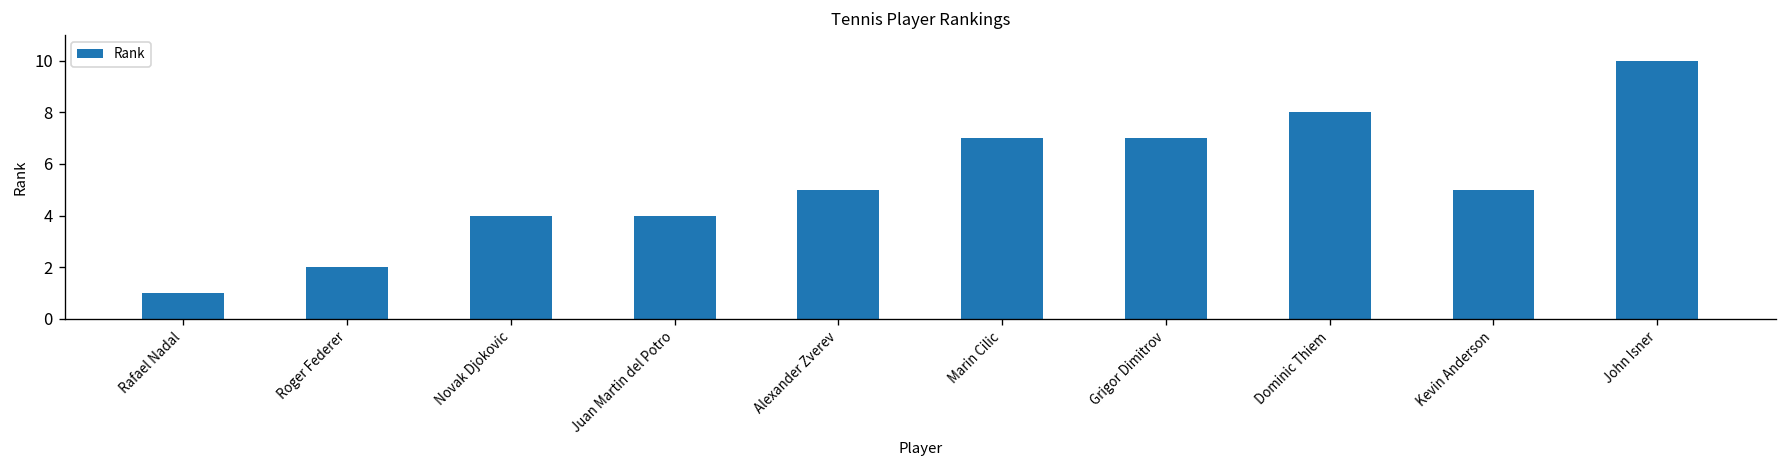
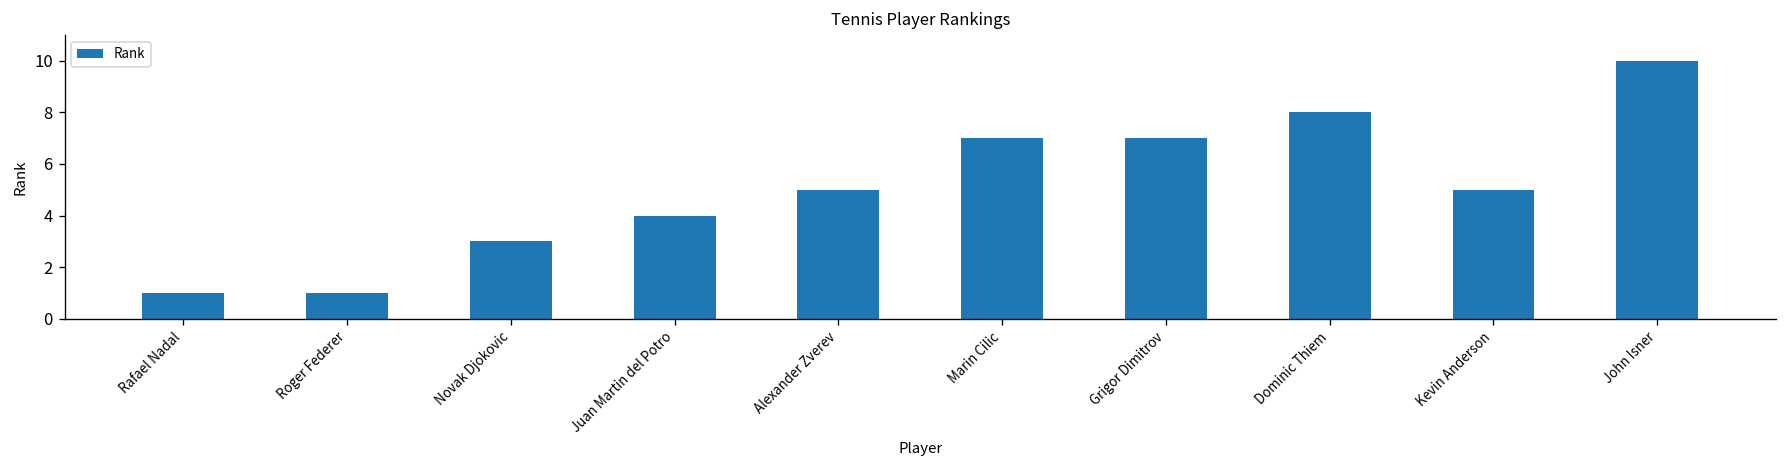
  {
    "Rafael Nadal": 1,
-   "Roger Federer": 2,
-   "Novak Djokovic": 4,
+   "Roger Federer": 1,
+   "Novak Djokovic": 3,
    "Juan Martin del Potro": 4,
    "Alexander Zverev": 5,
    "Marin Cilic": 7,
    "Grigor Dimitrov": 7,
    "Dominic Thiem": 8,
    "Kevin Anderson": 5,
    "John Isner": 10
  }
